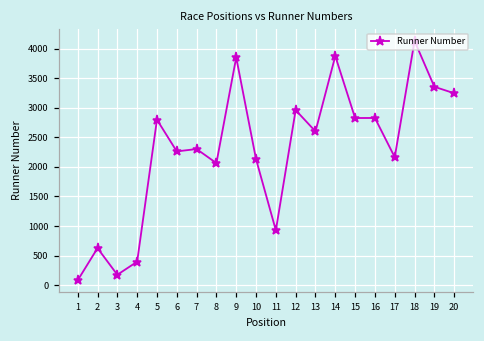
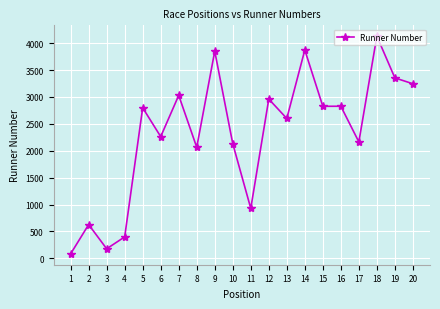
  {
    "1": 100,
    "2": 600,
    "3": 200,
    "4": 400,
    "5": 2800,
    "6": 2300,
-   "7": 2300,
+   "7": 3000,
    "8": 2100,
    "9": 3900,
    "10": 2100,
    "11": 900,
    "12": 3000,
    "13": 2600,
    "14": 3900,
    "15": 2800,
    "16": 2800,
    "17": 2200,
    "19": 3400,
    "20": 3200
  }
